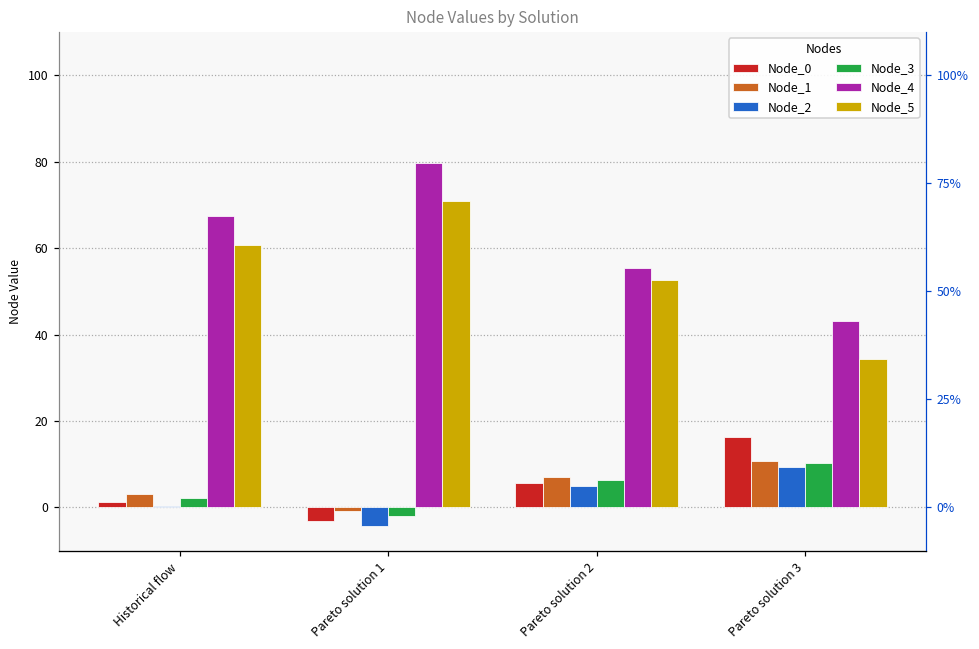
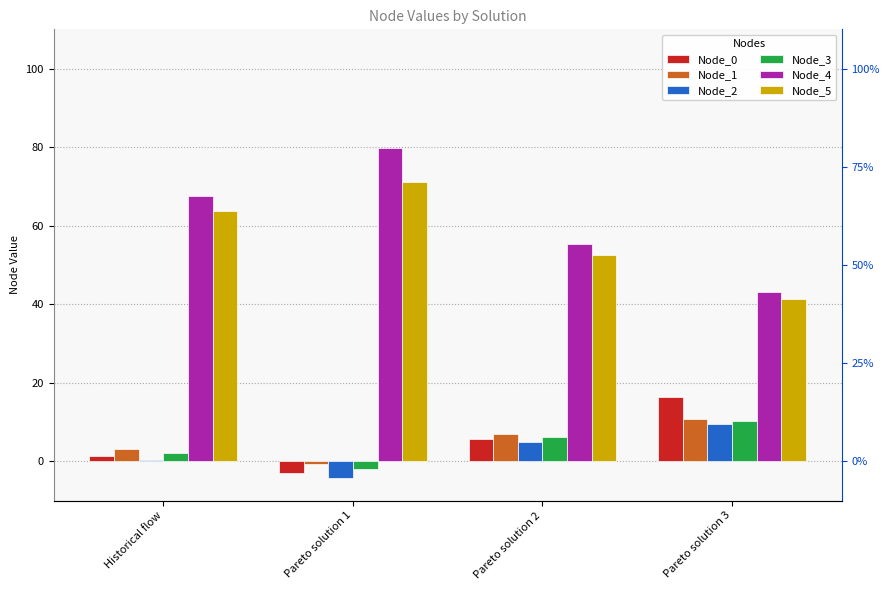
  {
    "Node_0": {
      "Historical flow": 1,
      "Pareto solution 1": -3,
      "Pareto solution 2": 6,
      "Pareto solution 3": 16
    },
    "Node_1": {
      "Historical flow": 3,
      "Pareto solution 1": -1,
      "Pareto solution 2": 7,
      "Pareto solution 3": 11
    },
    "Node_2": {
      "Pareto solution 1": -4,
      "Pareto solution 2": 5,
      "Pareto solution 3": 9
    },
    "Node_3": {
      "Historical flow": 2,
      "Pareto solution 1": -2,
      "Pareto solution 2": 6,
      "Pareto solution 3": 10
    },
    "Node_4": {
      "Historical flow": 68,
      "Pareto solution 1": 80,
      "Pareto solution 2": 55,
      "Pareto solution 3": 43
    },
    "Node_5": {
-     "Historical flow": 61,
+     "Historical flow": 64,
      "Pareto solution 1": 71,
      "Pareto solution 2": 53,
-     "Pareto solution 3": 34
+     "Pareto solution 3": 41
    }
  }
